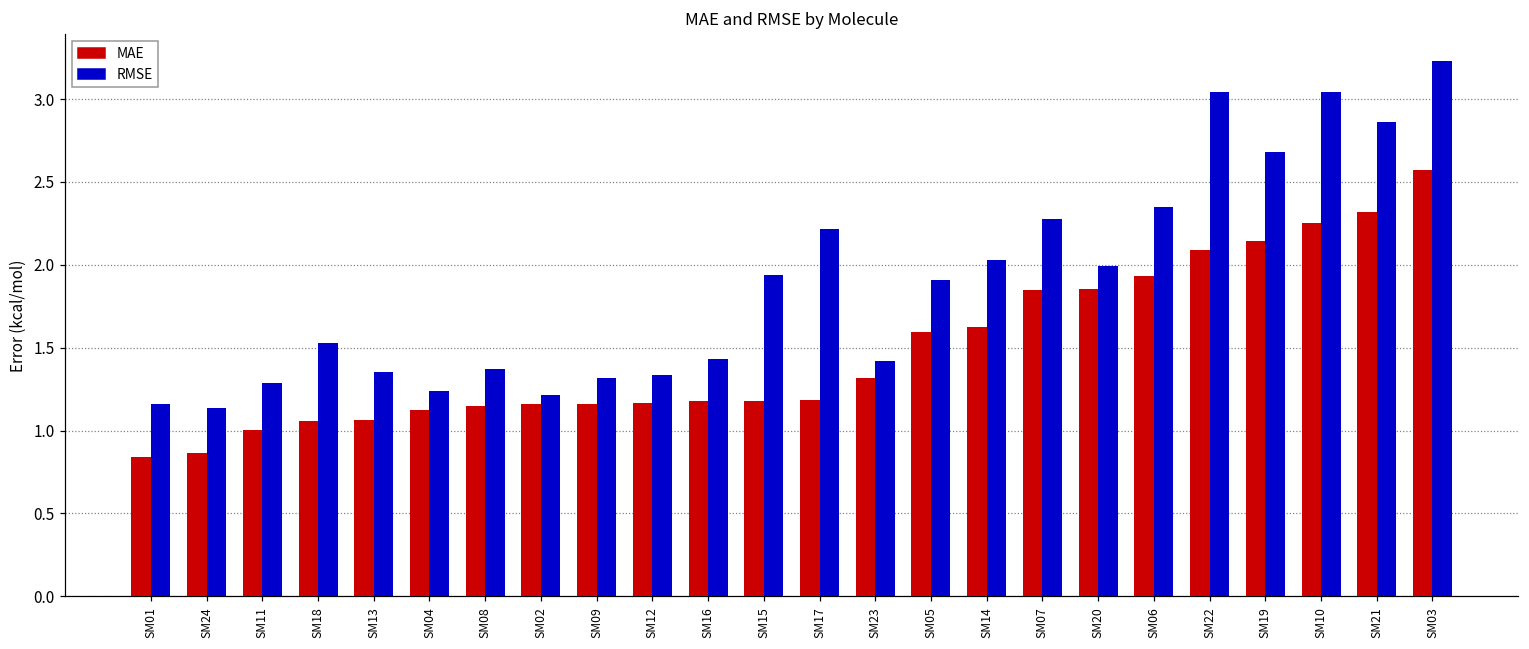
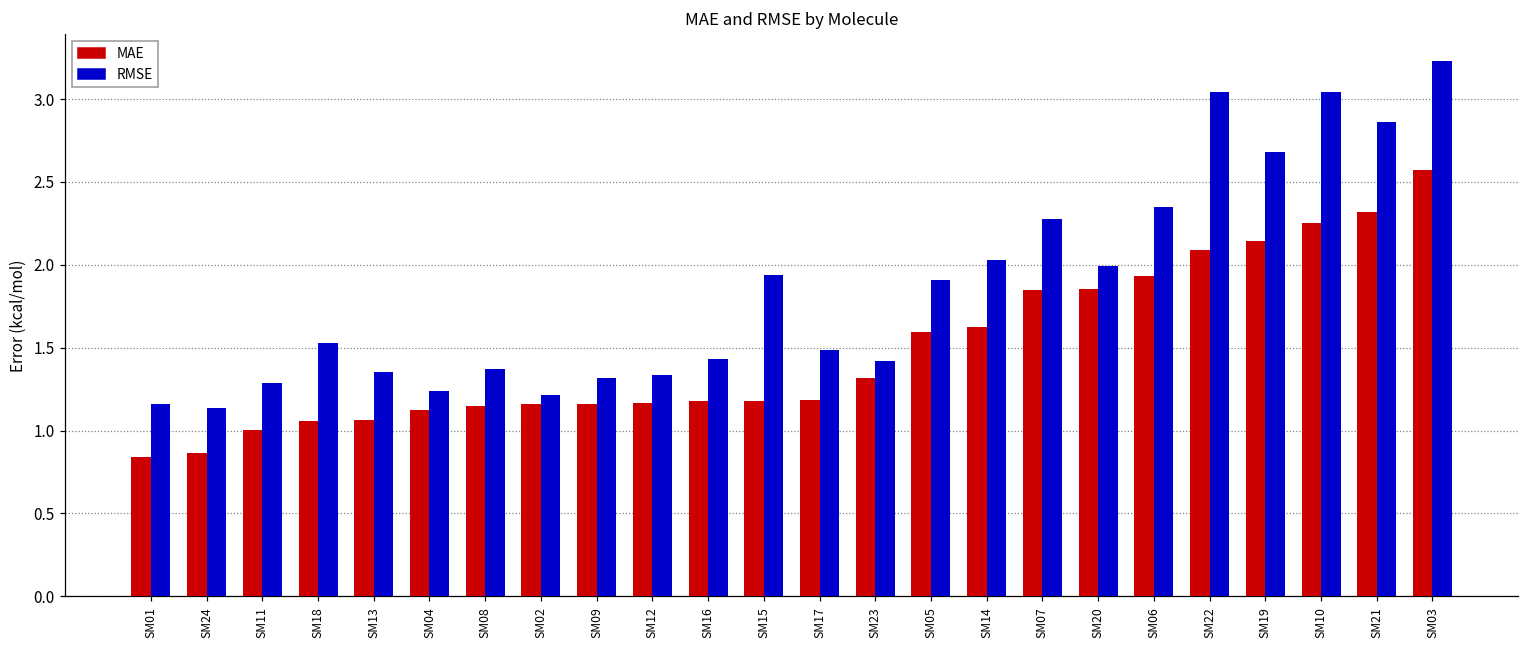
  {
    "MAE": {
      "SM01": 0.84,
      "SM24": 0.87,
      "SM11": 1.00,
      "SM18": 1.06,
      "SM13": 1.06,
      "SM04": 1.13,
      "SM08": 1.15,
      "SM02": 1.16,
      "SM09": 1.16,
      "SM12": 1.17,
      "SM16": 1.18,
      "SM15": 1.18,
      "SM17": 1.18,
      "SM23": 1.32,
      "SM05": 1.59,
      "SM14": 1.63,
      "SM07": 1.85,
      "SM20": 1.86,
      "SM06": 1.93,
      "SM22": 2.09,
      "SM19": 2.15,
      "SM10": 2.25,
      "SM21": 2.32,
      "SM03": 2.57
    },
    "RMSE": {
      "SM01": 1.16,
      "SM24": 1.13,
      "SM11": 1.29,
      "SM18": 1.53,
      "SM13": 1.35,
      "SM04": 1.24,
      "SM08": 1.37,
      "SM02": 1.22,
      "SM09": 1.32,
      "SM12": 1.34,
      "SM16": 1.43,
      "SM15": 1.94,
-     "SM17": 2.22,
+     "SM17": 1.49,
      "SM23": 1.42,
      "SM05": 1.91,
      "SM14": 2.03,
      "SM07": 2.28,
      "SM20": 1.99,
      "SM06": 2.35,
      "SM22": 3.04,
      "SM19": 2.68,
      "SM10": 3.04,
      "SM21": 2.86,
      "SM03": 3.23
    }
  }
